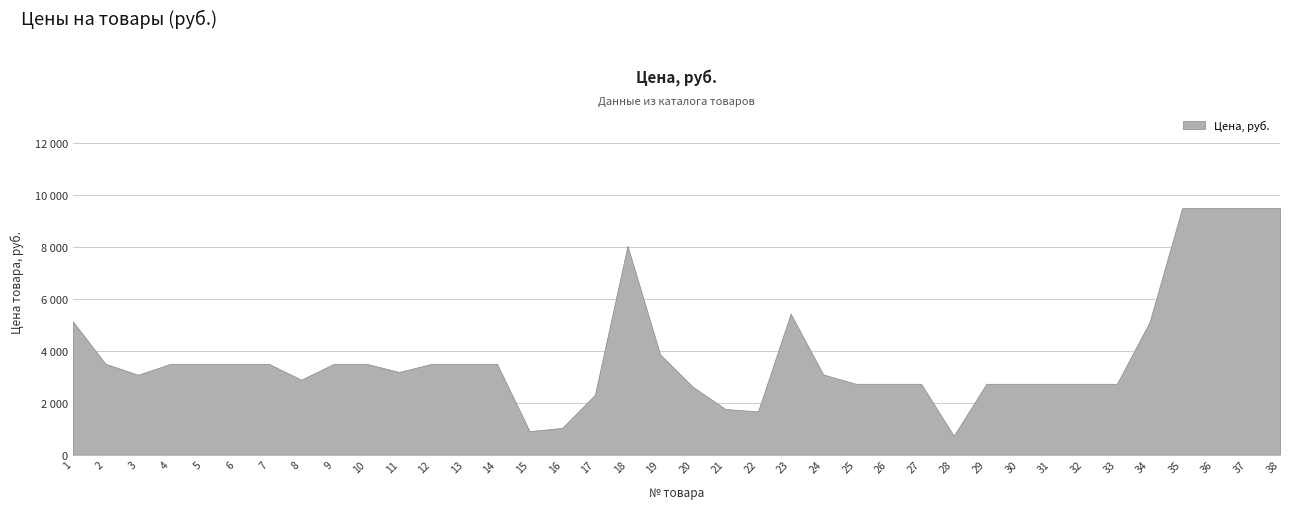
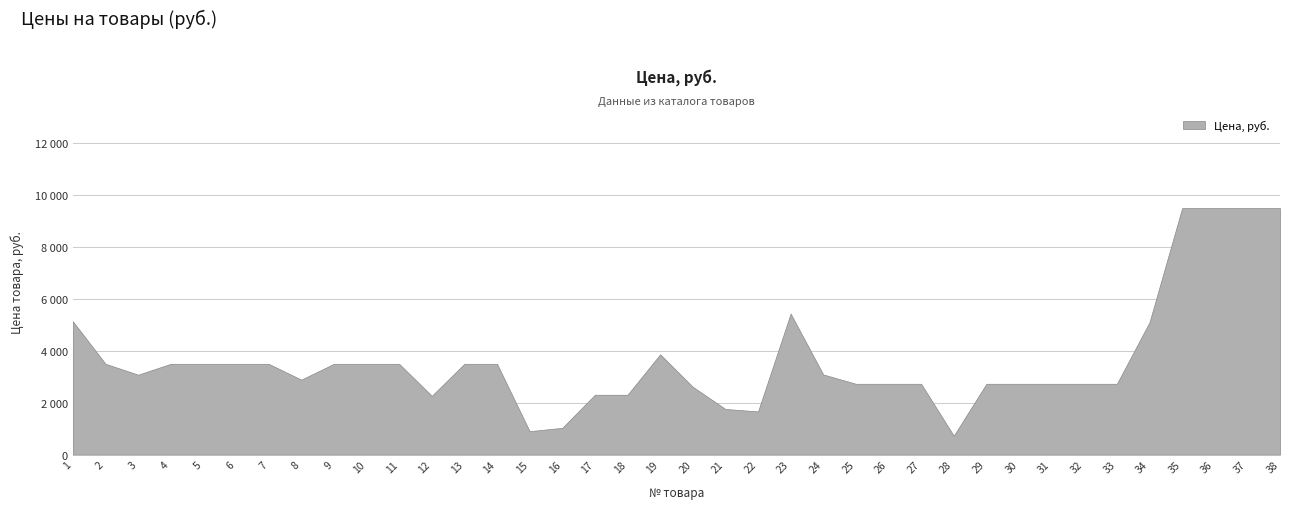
  {
    "1": 5100,
    "2": 3500,
    "3": 3100,
    "4": 3500,
    "5": 3500,
    "6": 3500,
    "7": 3500,
    "8": 2900,
    "9": 3500,
    "10": 3500,
-   "11": 3200,
-   "12": 3500,
+   "11": 3500,
+   "12": 2300,
    "13": 3500,
    "14": 3500,
    "15": 900,
    "16": 1000,
    "17": 2300,
-   "18": 8000,
+   "18": 2300,
    "19": 3900,
    "20": 2600,
    "21": 1800,
    "22": 1700,
    "23": 5400,
    "24": 3100,
    "25": 2700,
    "26": 2700,
    "27": 2700,
    "28": 700,
    "29": 2700,
    "30": 2700,
    "31": 2700,
    "32": 2700,
    "33": 2700,
    "34": 5100,
    "35": 9500,
    "36": 9500,
    "37": 9500,
    "38": 9500
  }
